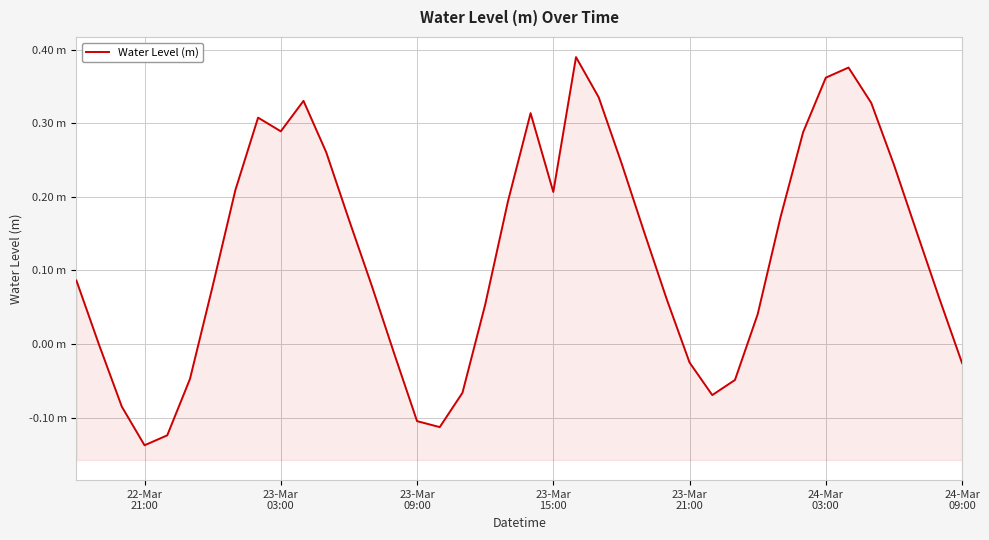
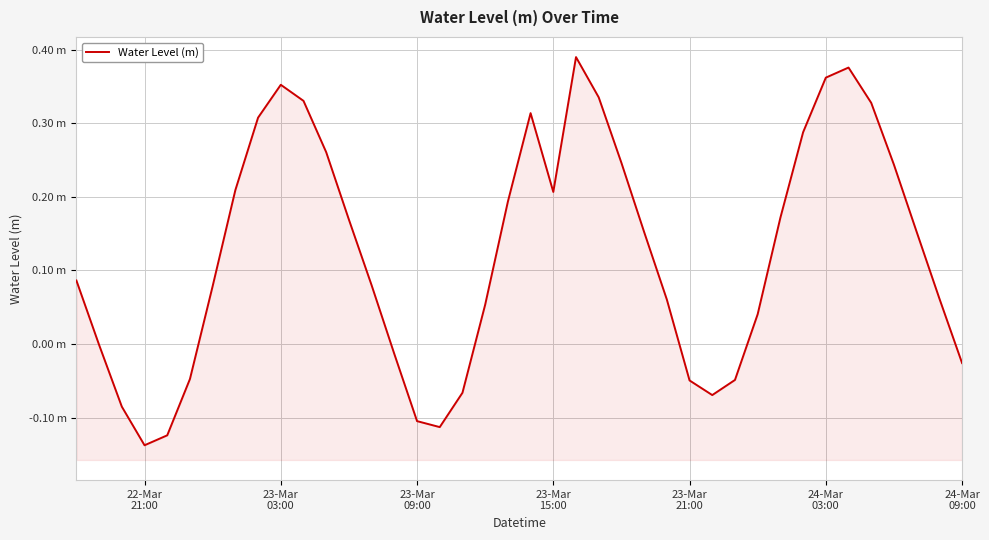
  {
    "22-Mar 21:00": "-0.14 m",
-   "23-Mar 03:00": "0.29 m",
+   "23-Mar 03:00": "0.35 m",
    "23-Mar 09:00": "-0.10 m",
    "23-Mar 15:00": "0.21 m",
-   "23-Mar 21:00": "-0.03 m",
+   "23-Mar 21:00": "-0.05 m",
    "24-Mar 03:00": "0.36 m",
    "24-Mar 09:00": "-0.03 m"
  }
